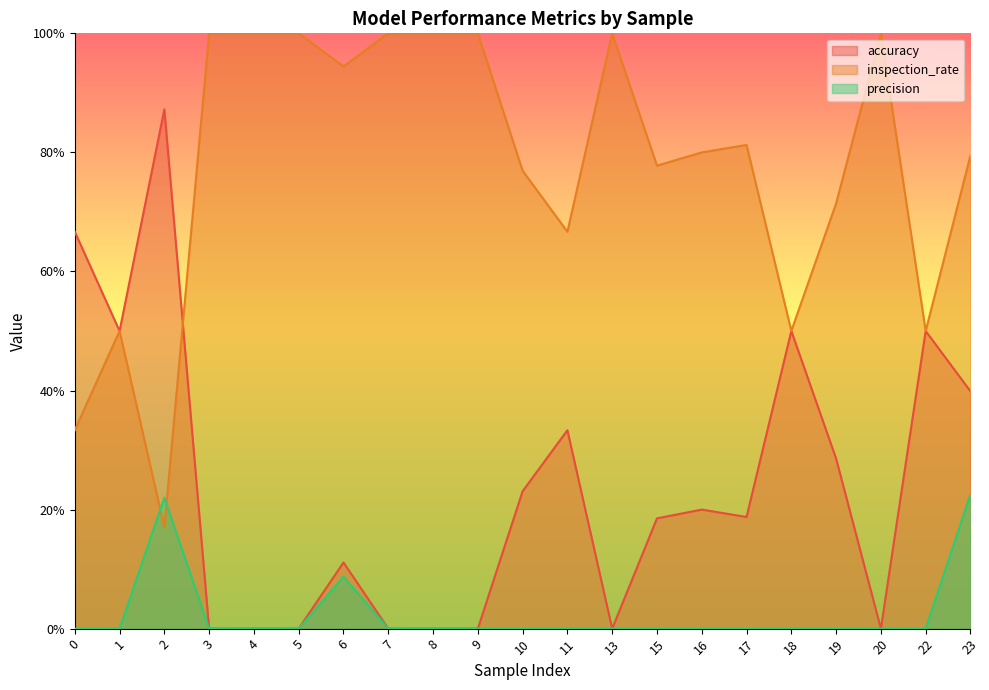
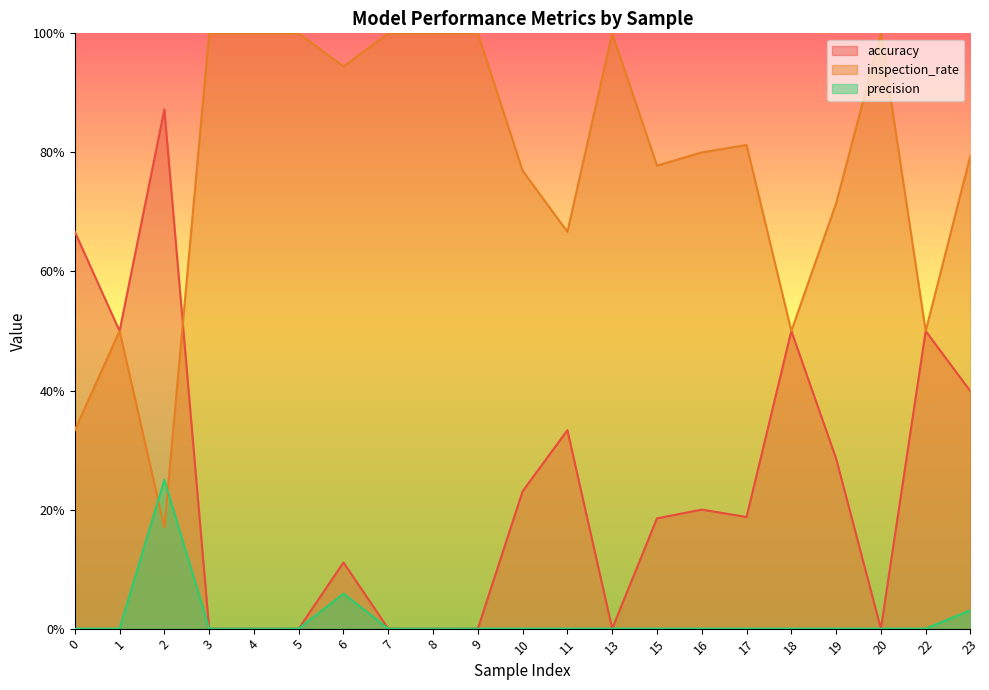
  {
    "precision": {
      "0": "0%",
      "1": "0%",
-     "2": "22%",
-     "6": "9%",
+     "2": "25%",
+     "6": "6%",
      "10": "0%",
      "11": "0%",
      "15": "0%",
      "16": "0%",
      "17": "0%",
      "18": "0%",
      "19": "0%",
      "22": "0%",
-     "23": "23%"
+     "23": "3%"
    }
  }
